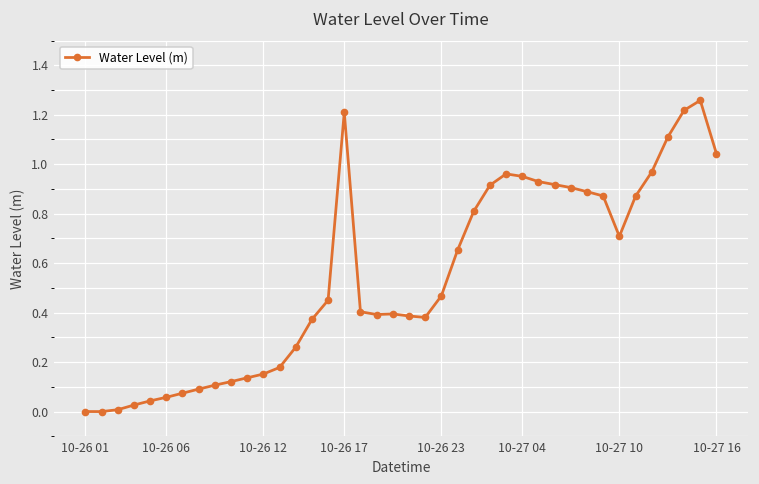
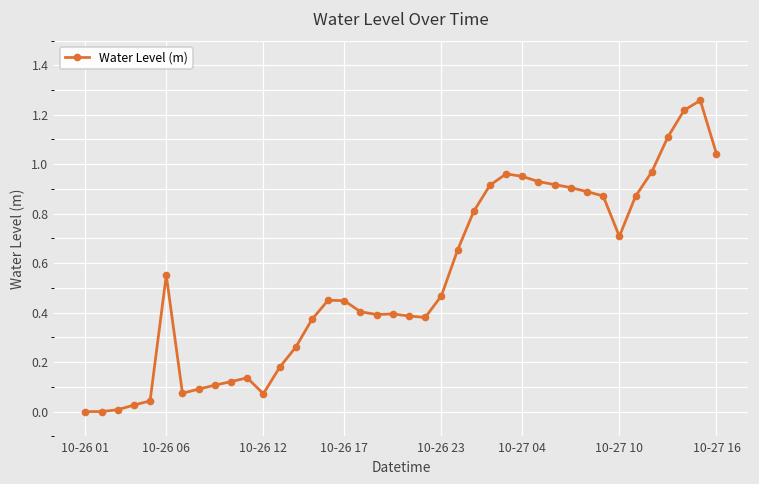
  {
    "10-26 01": 0.00,
-   "10-26 06": 0.06,
-   "10-26 12": 0.15,
-   "10-26 17": 1.21,
+   "10-26 06": 0.55,
+   "10-26 12": 0.07,
+   "10-26 17": 0.45,
    "10-26 23": 0.47,
    "10-27 04": 0.95,
    "10-27 10": 0.71,
    "10-27 16": 1.04
  }
